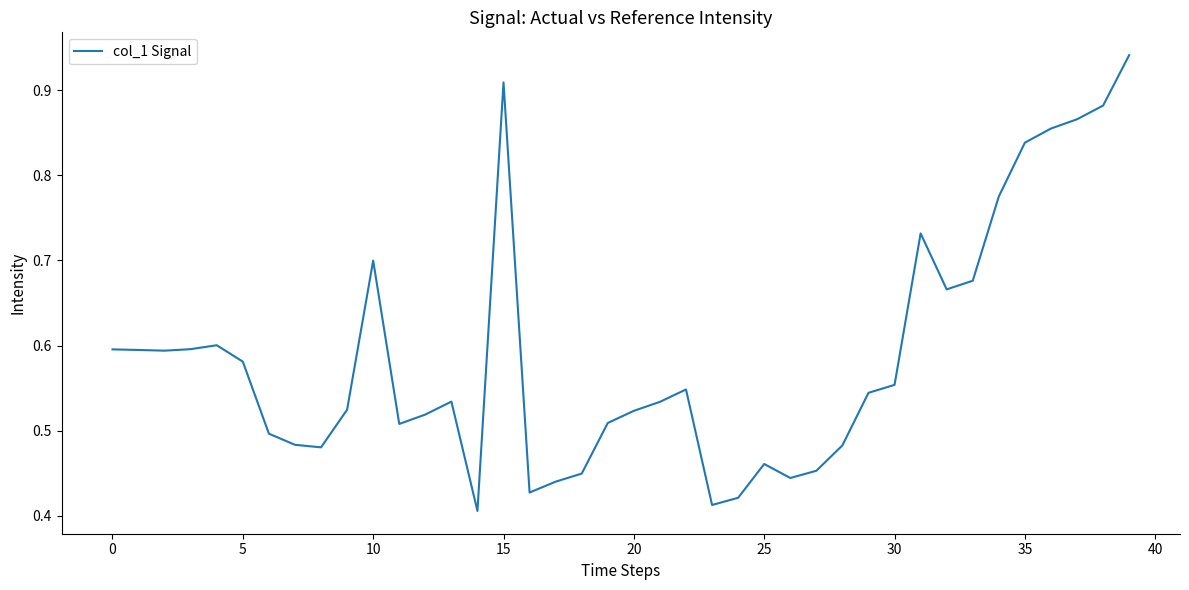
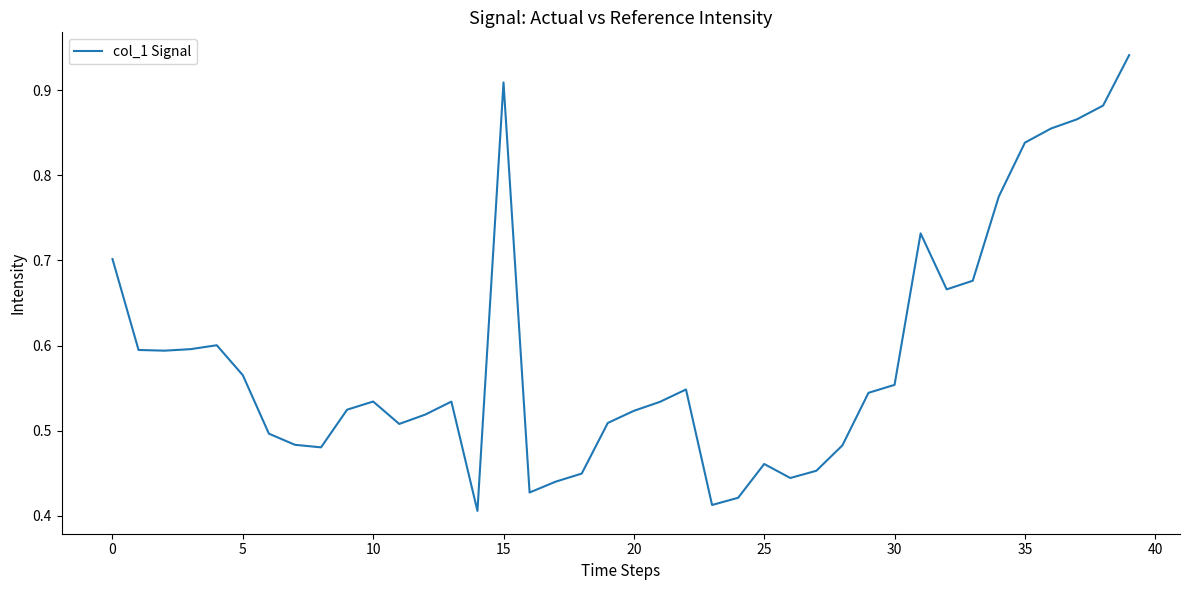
  {
-   "0": 0.60,
-   "5": 0.58,
-   "10": 0.70,
+   "0": 0.70,
+   "5": 0.57,
+   "10": 0.53,
    "15": 0.91,
    "20": 0.52,
    "25": 0.46,
    "30": 0.55,
    "35": 0.84
  }
